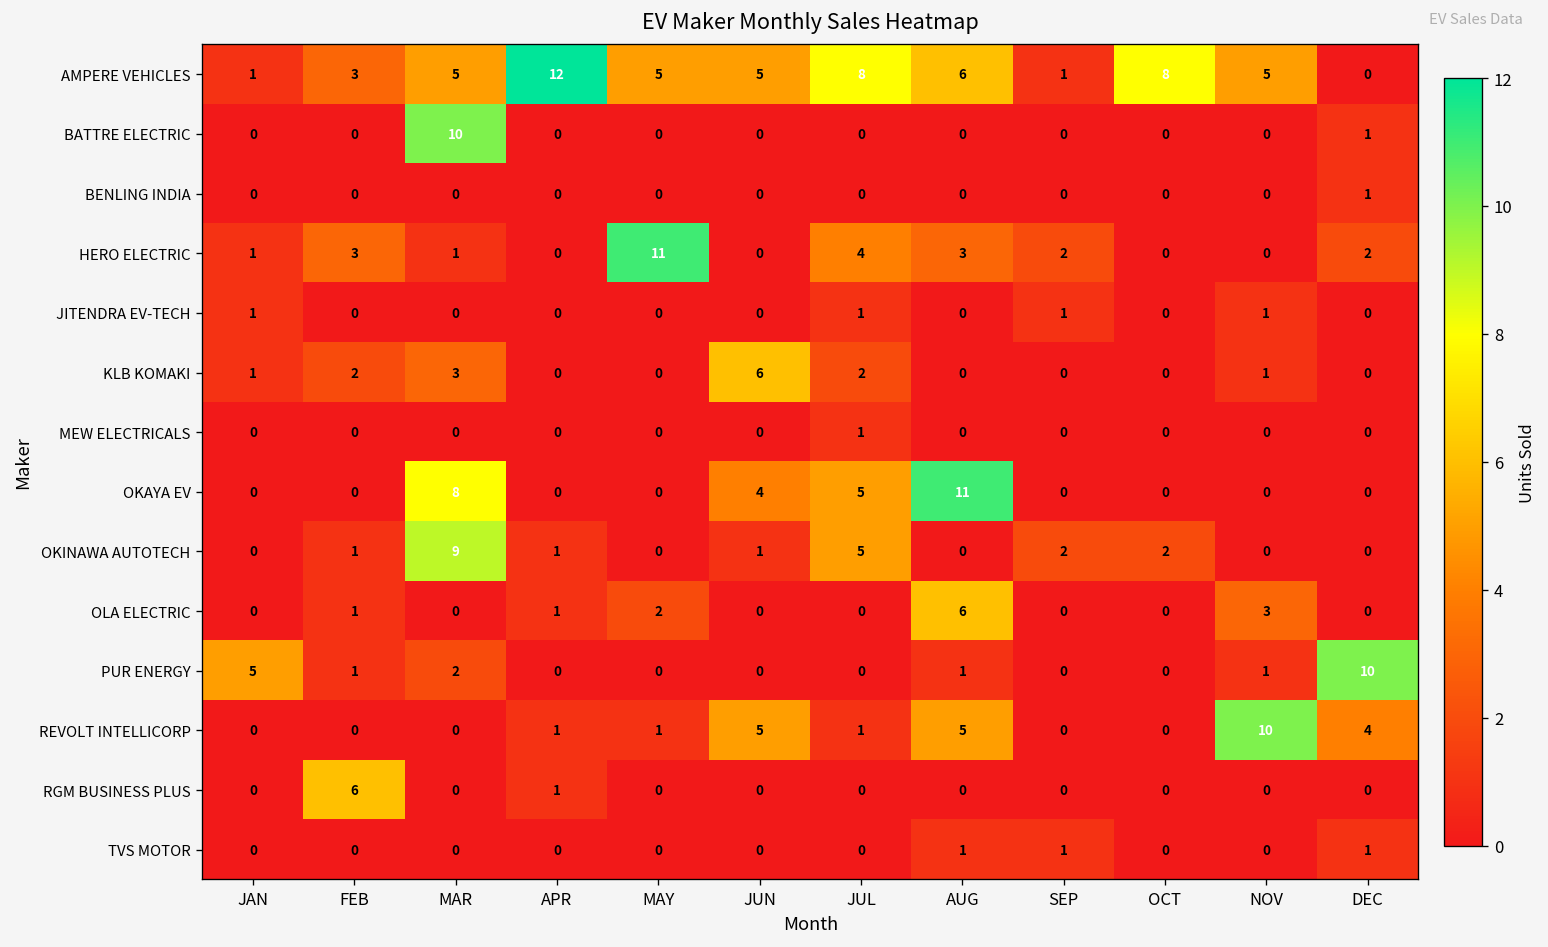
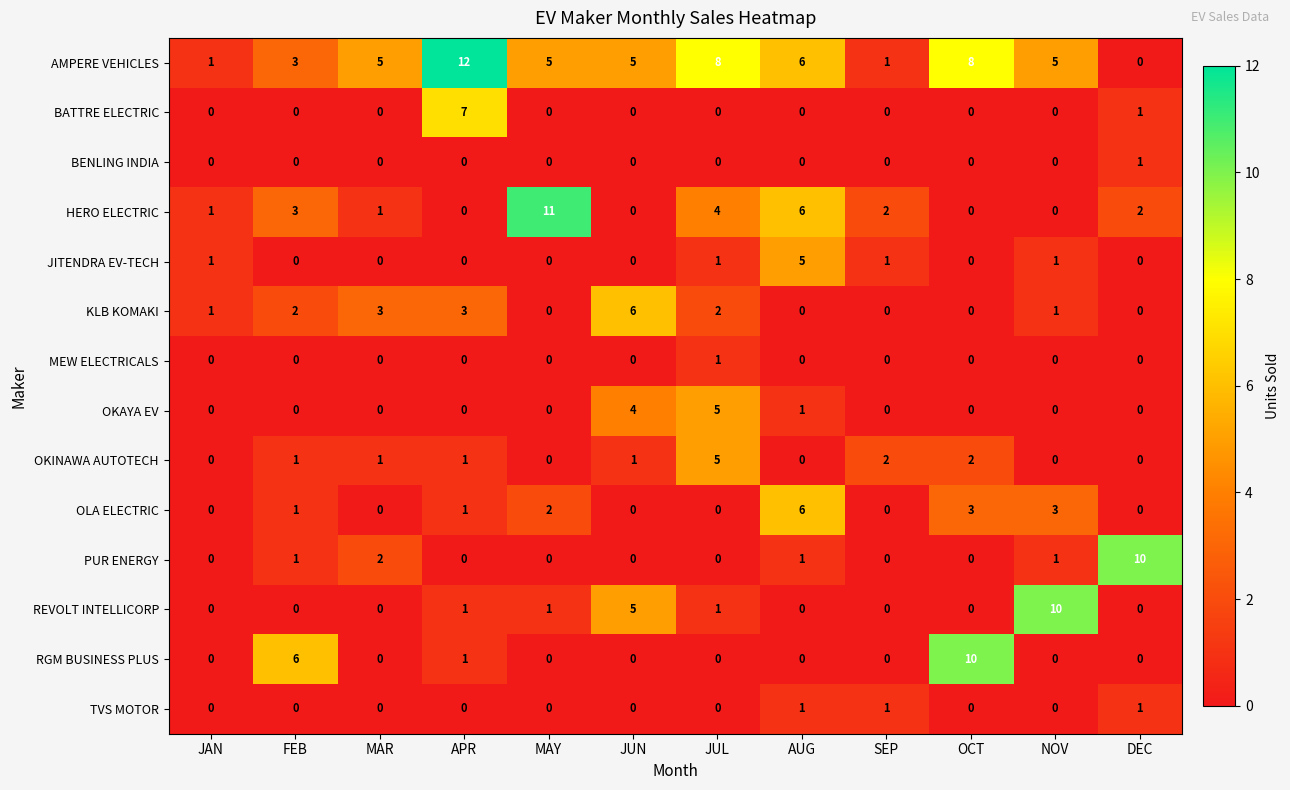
  {
    "AMPERE VEHICLES": {
      "JAN": 1,
      "FEB": 3,
      "MAR": 5,
      "APR": 12,
      "MAY": 5,
      "JUN": 5,
      "JUL": 8,
      "AUG": 6,
      "SEP": 1,
      "OCT": 8,
      "NOV": 5,
      "DEC": 0
    },
    "BATTRE ELECTRIC": {
      "JAN": 0,
      "FEB": 0,
-     "MAR": 10,
-     "APR": 0,
+     "MAR": 0,
+     "APR": 7,
      "MAY": 0,
      "JUN": 0,
      "JUL": 0,
      "AUG": 0,
      "SEP": 0,
      "OCT": 0,
      "NOV": 0,
      "DEC": 1
    },
    "BENLING INDIA": {
      "JAN": 0,
      "FEB": 0,
      "MAR": 0,
      "APR": 0,
      "MAY": 0,
      "JUN": 0,
      "JUL": 0,
      "AUG": 0,
      "SEP": 0,
      "OCT": 0,
      "NOV": 0,
      "DEC": 1
    },
    "HERO ELECTRIC": {
      "JAN": 1,
      "FEB": 3,
      "MAR": 1,
      "APR": 0,
      "MAY": 11,
      "JUN": 0,
      "JUL": 4,
-     "AUG": 3,
+     "AUG": 6,
      "SEP": 2,
      "OCT": 0,
      "NOV": 0,
      "DEC": 2
    },
    "JITENDRA EV-TECH": {
      "JAN": 1,
      "FEB": 0,
      "MAR": 0,
      "APR": 0,
      "MAY": 0,
      "JUN": 0,
      "JUL": 1,
-     "AUG": 0,
+     "AUG": 5,
      "SEP": 1,
      "OCT": 0,
      "NOV": 1,
      "DEC": 0
    },
    "KLB KOMAKI": {
      "JAN": 1,
      "FEB": 2,
      "MAR": 3,
-     "APR": 0,
+     "APR": 3,
      "MAY": 0,
      "JUN": 6,
      "JUL": 2,
      "AUG": 0,
      "SEP": 0,
      "OCT": 0,
      "NOV": 1,
      "DEC": 0
    },
    "MEW ELECTRICALS": {
      "JAN": 0,
      "FEB": 0,
      "MAR": 0,
      "APR": 0,
      "MAY": 0,
      "JUN": 0,
      "JUL": 1,
      "AUG": 0,
      "SEP": 0,
      "OCT": 0,
      "NOV": 0,
      "DEC": 0
    },
    "OKAYA EV": {
      "JAN": 0,
      "FEB": 0,
-     "MAR": 8,
+     "MAR": 0,
      "APR": 0,
      "MAY": 0,
      "JUN": 4,
      "JUL": 5,
-     "AUG": 11,
+     "AUG": 1,
      "SEP": 0,
      "OCT": 0,
      "NOV": 0,
      "DEC": 0
    },
    "OKINAWA AUTOTECH": {
      "JAN": 0,
      "FEB": 1,
-     "MAR": 9,
+     "MAR": 1,
      "APR": 1,
      "MAY": 0,
      "JUN": 1,
      "JUL": 5,
      "AUG": 0,
      "SEP": 2,
      "OCT": 2,
      "NOV": 0,
      "DEC": 0
    },
    "OLA ELECTRIC": {
      "JAN": 0,
      "FEB": 1,
      "MAR": 0,
      "APR": 1,
      "MAY": 2,
      "JUN": 0,
      "JUL": 0,
      "AUG": 6,
      "SEP": 0,
-     "OCT": 0,
+     "OCT": 3,
      "NOV": 3,
      "DEC": 0
    },
    "PUR ENERGY": {
-     "JAN": 5,
+     "JAN": 0,
      "FEB": 1,
      "MAR": 2,
      "APR": 0,
      "MAY": 0,
      "JUN": 0,
      "JUL": 0,
      "AUG": 1,
      "SEP": 0,
      "OCT": 0,
      "NOV": 1,
      "DEC": 10
    },
    "REVOLT INTELLICORP": {
      "JAN": 0,
      "FEB": 0,
      "MAR": 0,
      "APR": 1,
      "MAY": 1,
      "JUN": 5,
      "JUL": 1,
-     "AUG": 5,
+     "AUG": 0,
      "SEP": 0,
      "OCT": 0,
      "NOV": 10,
-     "DEC": 4
+     "DEC": 0
    },
    "RGM BUSINESS PLUS": {
      "JAN": 0,
      "FEB": 6,
      "MAR": 0,
      "APR": 1,
      "MAY": 0,
      "JUN": 0,
      "JUL": 0,
      "AUG": 0,
      "SEP": 0,
-     "OCT": 0,
+     "OCT": 10,
      "NOV": 0,
      "DEC": 0
    },
    "TVS MOTOR": {
      "JAN": 0,
      "FEB": 0,
      "MAR": 0,
      "APR": 0,
      "MAY": 0,
      "JUN": 0,
      "JUL": 0,
      "AUG": 1,
      "SEP": 1,
      "OCT": 0,
      "NOV": 0,
      "DEC": 1
    }
  }
